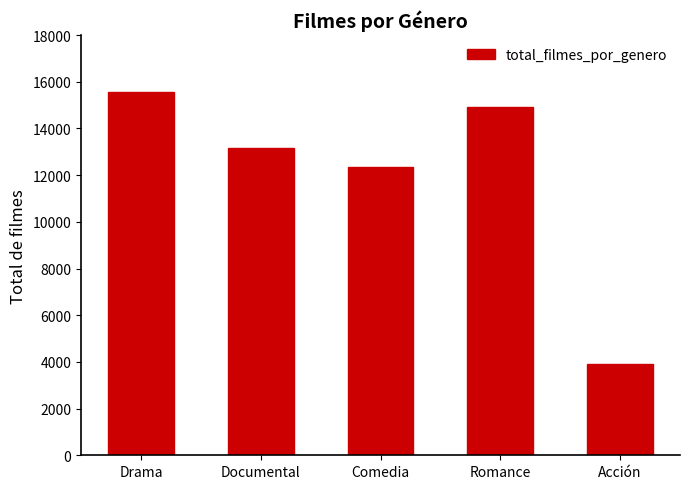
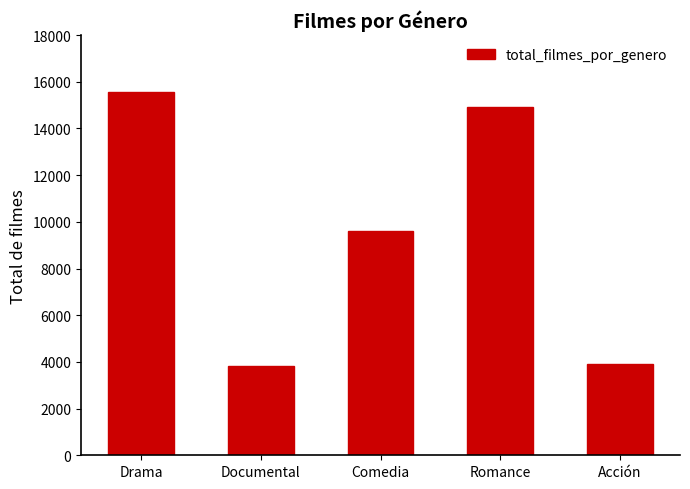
  {
    "Drama": 15600,
-   "Documental": 13200,
-   "Comedia": 12300,
+   "Documental": 3800,
+   "Comedia": 9600,
    "Romance": 14900,
    "Acción": 3900
  }
